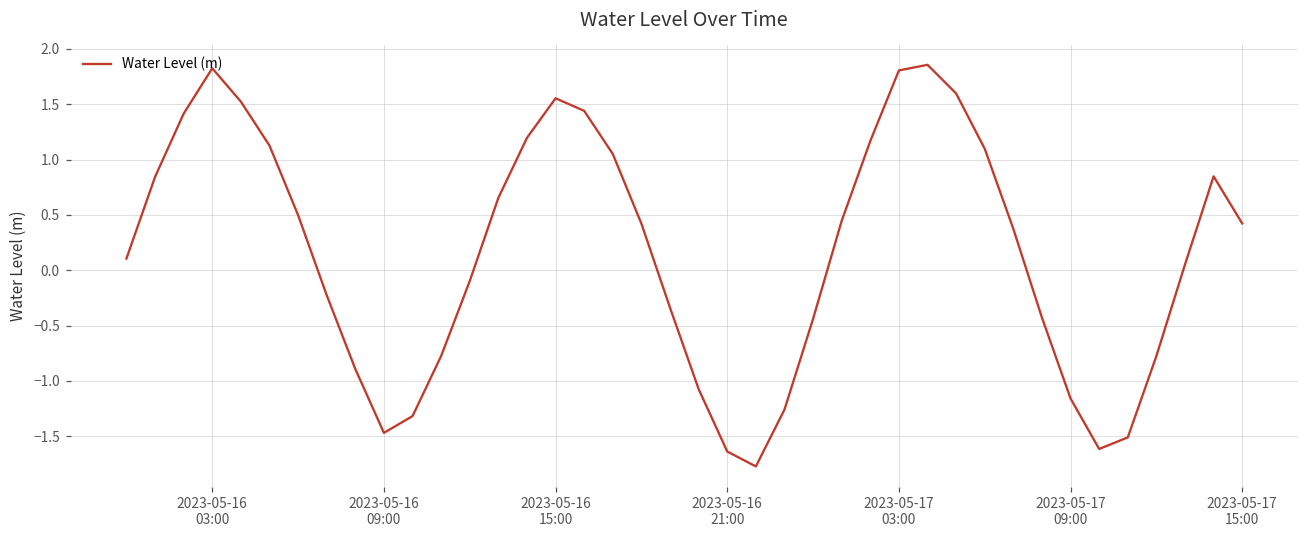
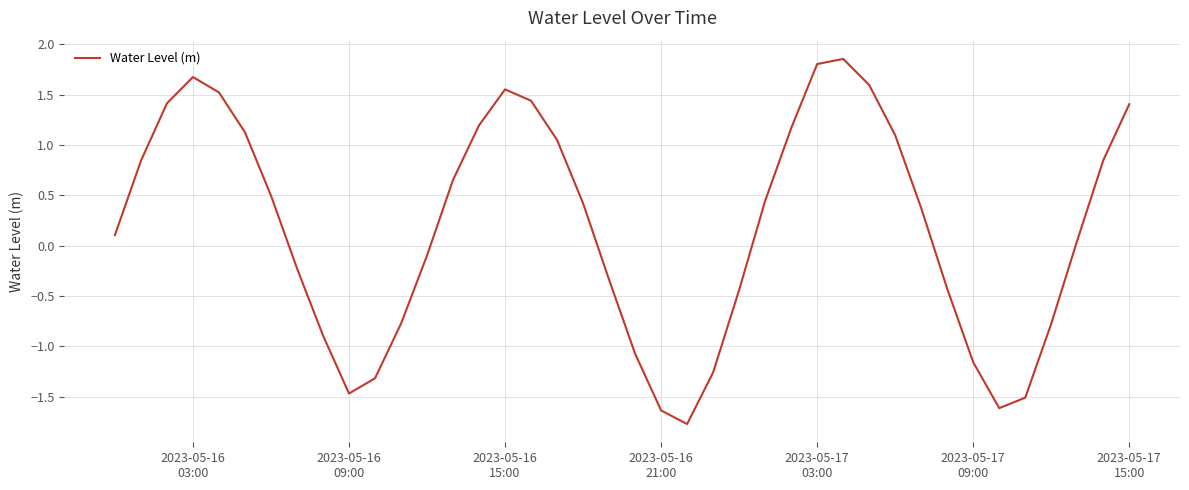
  {
-   "2023-05-16 03:00": 1.83,
+   "2023-05-16 03:00": 1.68,
    "2023-05-16 09:00": -1.47,
    "2023-05-16 15:00": 1.55,
    "2023-05-16 21:00": -1.64,
    "2023-05-17 03:00": 1.81,
    "2023-05-17 09:00": -1.16,
-   "2023-05-17 15:00": 0.42
+   "2023-05-17 15:00": 1.41
  }
